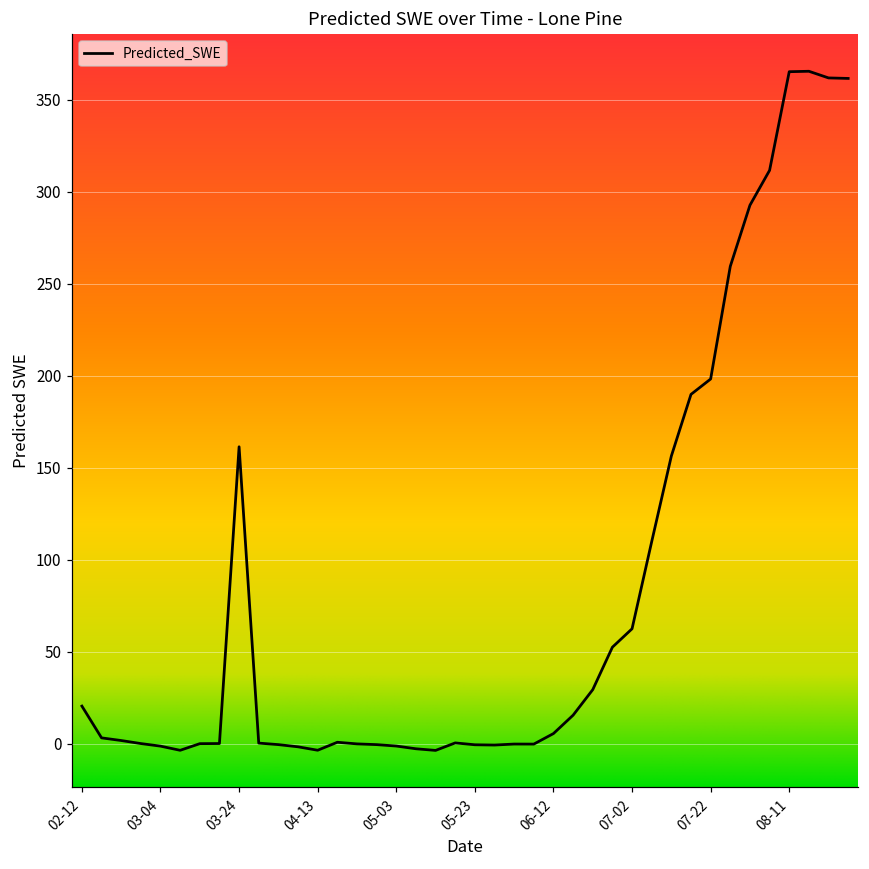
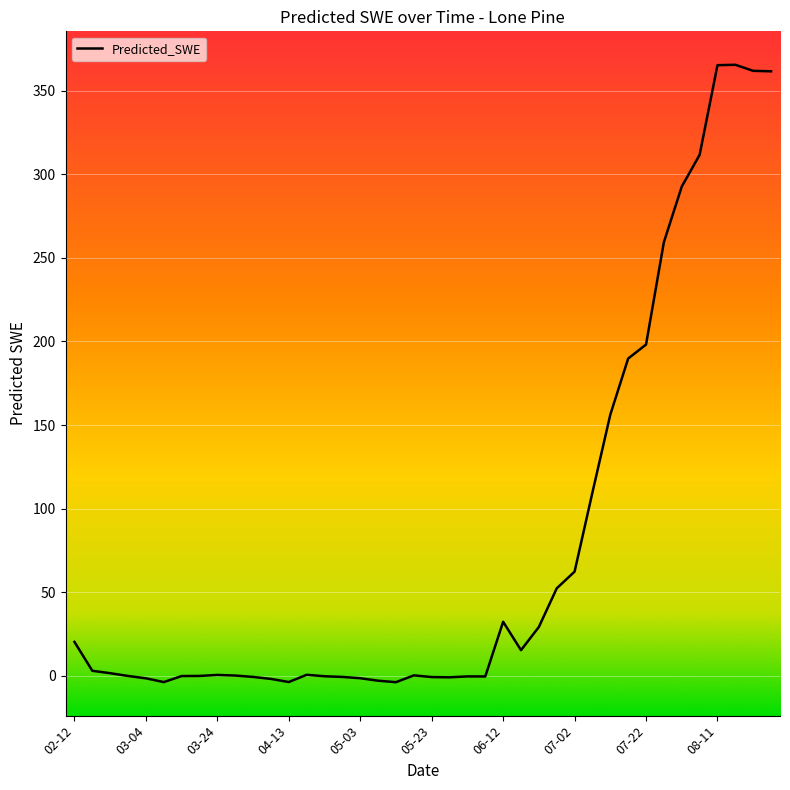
  {
    "02-12": 20,
    "03-04": -1,
-   "03-24": 161,
+   "03-24": 1,
    "04-13": -4,
    "05-03": -1,
    "05-23": -1,
-   "06-12": 5,
+   "06-12": 32,
    "07-02": 62,
    "07-22": 198,
    "08-11": 365
  }
